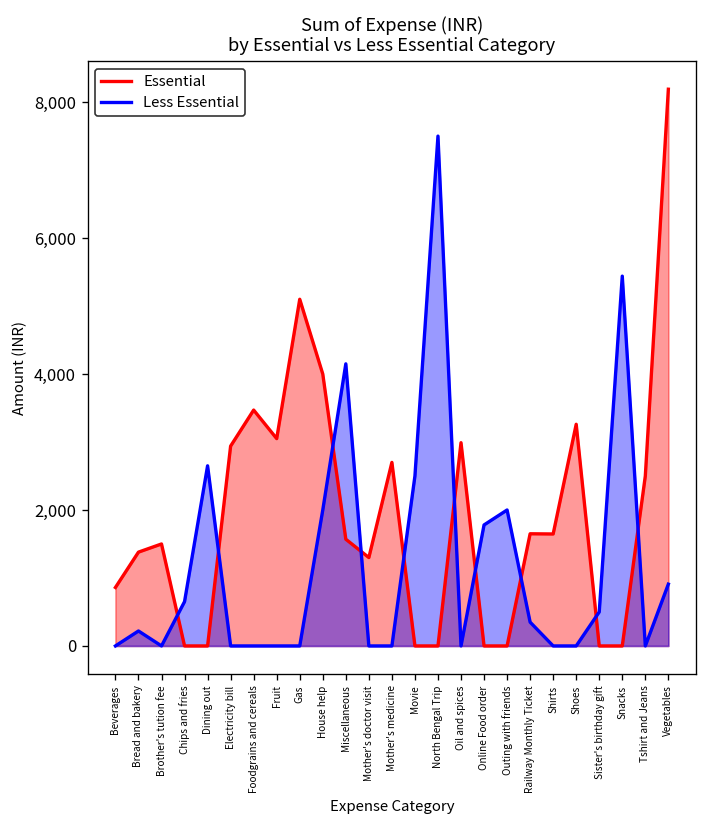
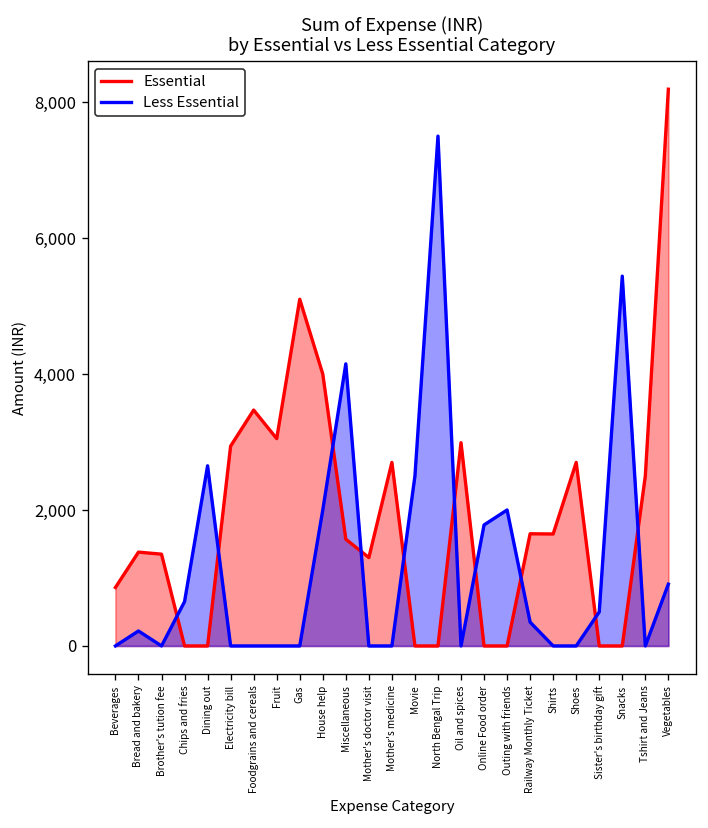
  {
    "Essential": {
      "Beverages": "900",
      "Bread and bakery": "1,400",
-     "Brother's tution fee": "1,500",
+     "Brother's tution fee": "1,400",
      "Chips and fries": "0",
      "Dining out": "0",
      "Electricity bill": "2,900",
      "Foodgrains and cereals": "3,500",
      "Fruit": "3,100",
      "Gas": "5,100",
      "House help": "4,000",
      "Miscellaneous": "1,600",
      "Mother's doctor visit": "1,300",
      "Mother's medicine": "2,700",
      "Movie": "0",
      "North Bengal Trip": "0",
      "Oil and spices": "3,000",
      "Online Food order": "0",
      "Outing with friends": "0",
      "Railway Monthly Ticket": "1,700",
      "Shirts": "1,600",
-     "Shoes": "3,300",
+     "Shoes": "2,700",
      "Sister's birthday gift": "0",
      "Snacks": "0",
      "Tshirt and Jeans": "2,500",
      "Vegetables": "8,200"
    },
    "Less Essential": {
      "Beverages": "0",
      "Bread and bakery": "200",
      "Brother's tution fee": "0",
      "Chips and fries": "700",
      "Dining out": "2,700",
      "Electricity bill": "0",
      "Foodgrains and cereals": "0",
      "Fruit": "0",
      "Gas": "0",
      "House help": "2,000",
      "Miscellaneous": "4,200",
      "Mother's doctor visit": "0",
      "Mother's medicine": "0",
      "Movie": "2,500",
      "North Bengal Trip": "7,500",
      "Oil and spices": "0",
      "Online Food order": "1,800",
      "Outing with friends": "2,000",
      "Railway Monthly Ticket": "400",
      "Shirts": "0",
      "Shoes": "0",
      "Sister's birthday gift": "500",
      "Snacks": "5,400",
      "Tshirt and Jeans": "0",
      "Vegetables": "900"
    }
  }
